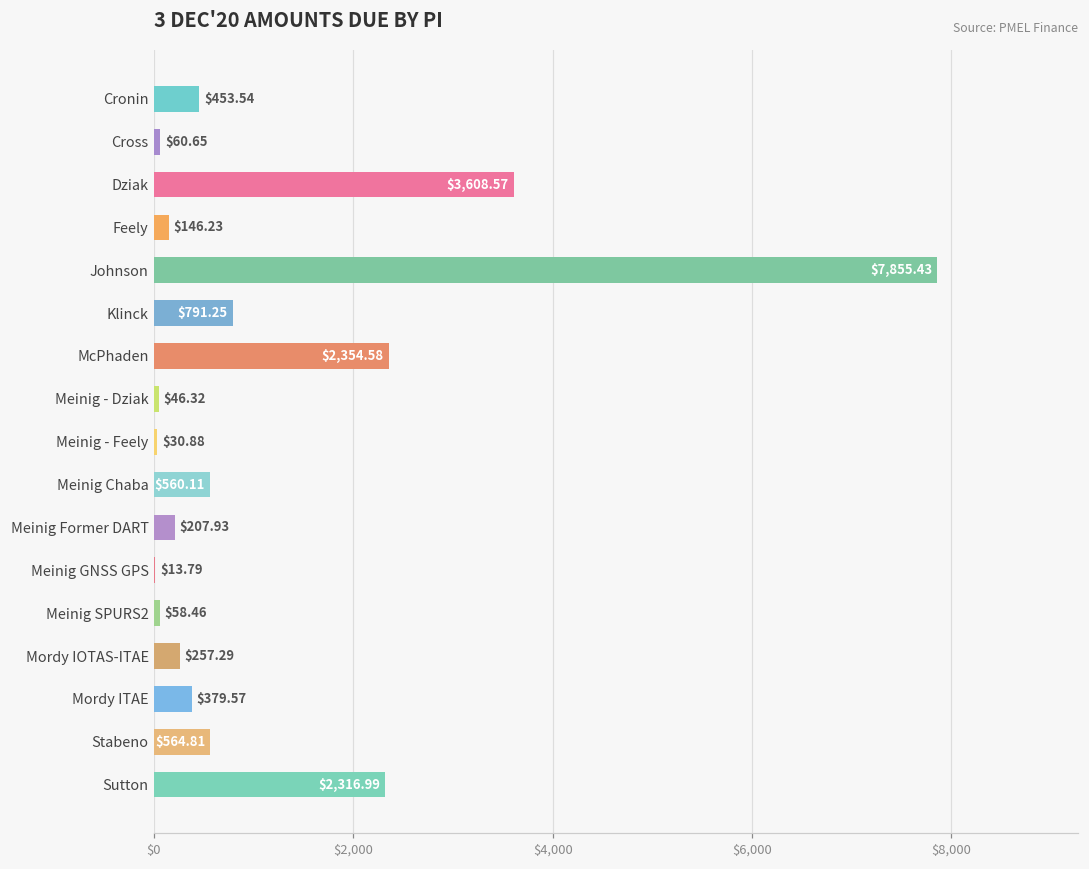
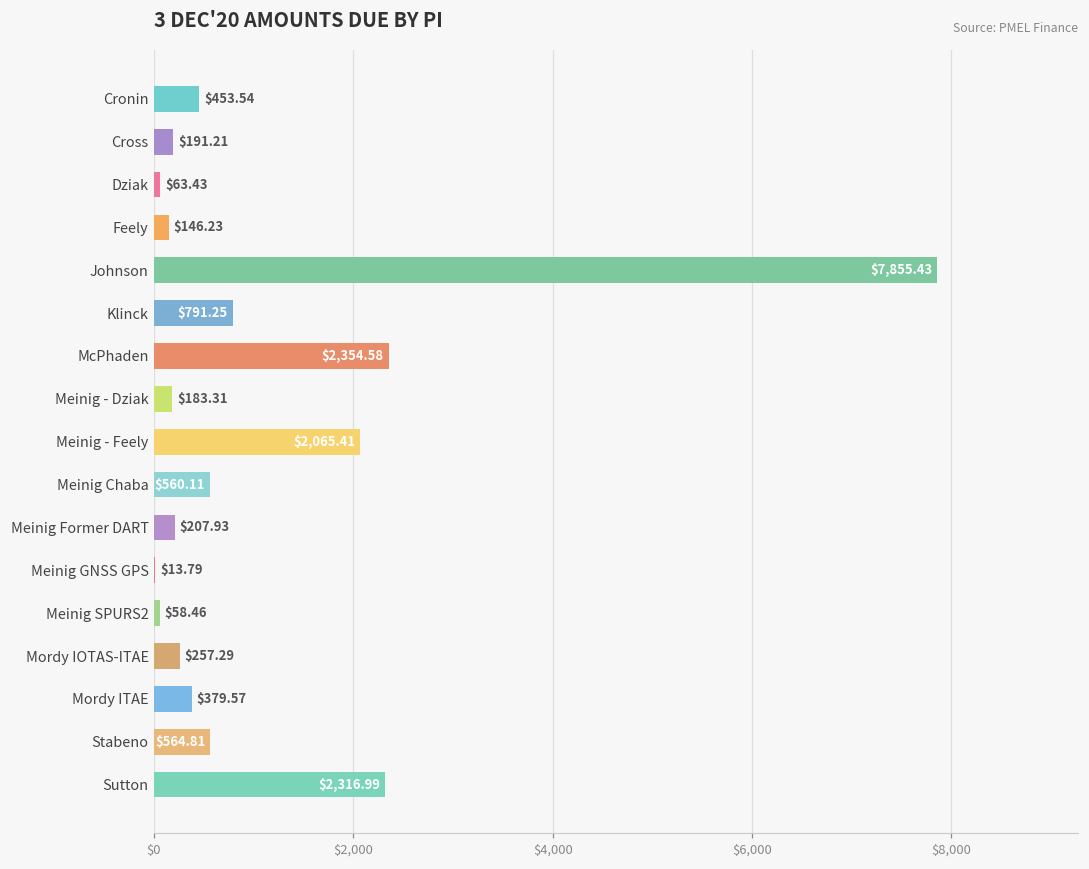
  {
    "Cronin": "$453.54",
-   "Cross": "$60.65",
-   "Dziak": "$3,608.57",
+   "Cross": "$191.21",
+   "Dziak": "$63.43",
    "Feely": "$146.23",
    "Johnson": "$7,855.43",
    "Klinck": "$791.25",
    "McPhaden": "$2,354.58",
-   "Meinig - Dziak": "$46.32",
-   "Meinig - Feely": "$30.88",
+   "Meinig - Dziak": "$183.31",
+   "Meinig - Feely": "$2,065.41",
    "Meinig Chaba": "$560.11",
    "Meinig Former DART": "$207.93",
    "Meinig GNSS GPS": "$13.79",
    "Meinig SPURS2": "$58.46",
    "Mordy IOTAS-ITAE": "$257.29",
    "Mordy ITAE": "$379.57",
    "Stabeno": "$564.81",
    "Sutton": "$2,316.99"
  }
